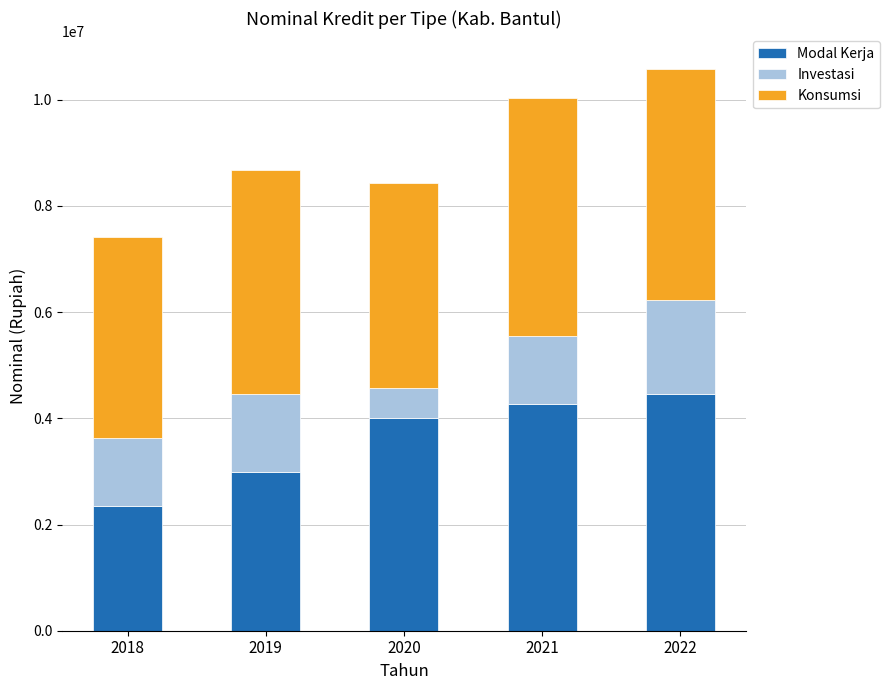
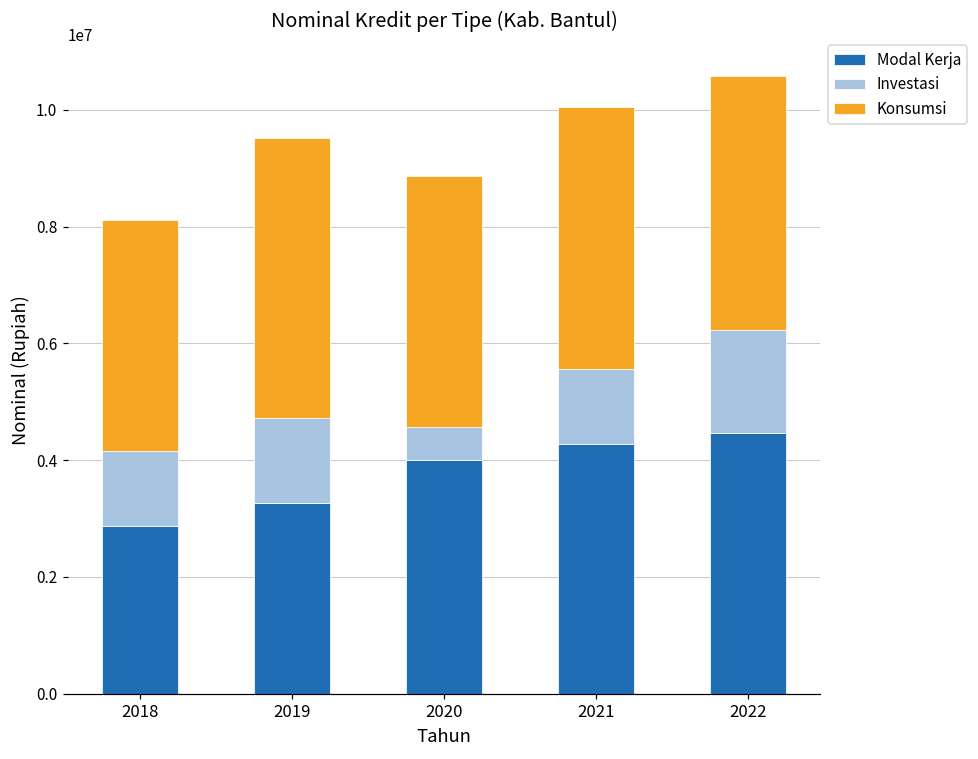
  {
    "Modal Kerja": {
-     "2018": 2300000,
-     "2019": 3000000,
+     "2018": 2900000,
+     "2019": 3300000,
      "2020": 4000000,
      "2021": 4300000,
      "2022": 4500000
    },
    "Investasi": {
      "2018": 1300000,
      "2019": 1500000,
      "2020": 600000,
      "2021": 1300000,
      "2022": 1800000
    },
    "Konsumsi": {
-     "2018": 3800000,
-     "2019": 4200000,
-     "2020": 3900000,
+     "2018": 3900000,
+     "2019": 4800000,
+     "2020": 4300000,
      "2021": 4500000,
      "2022": 4300000
    }
  }
